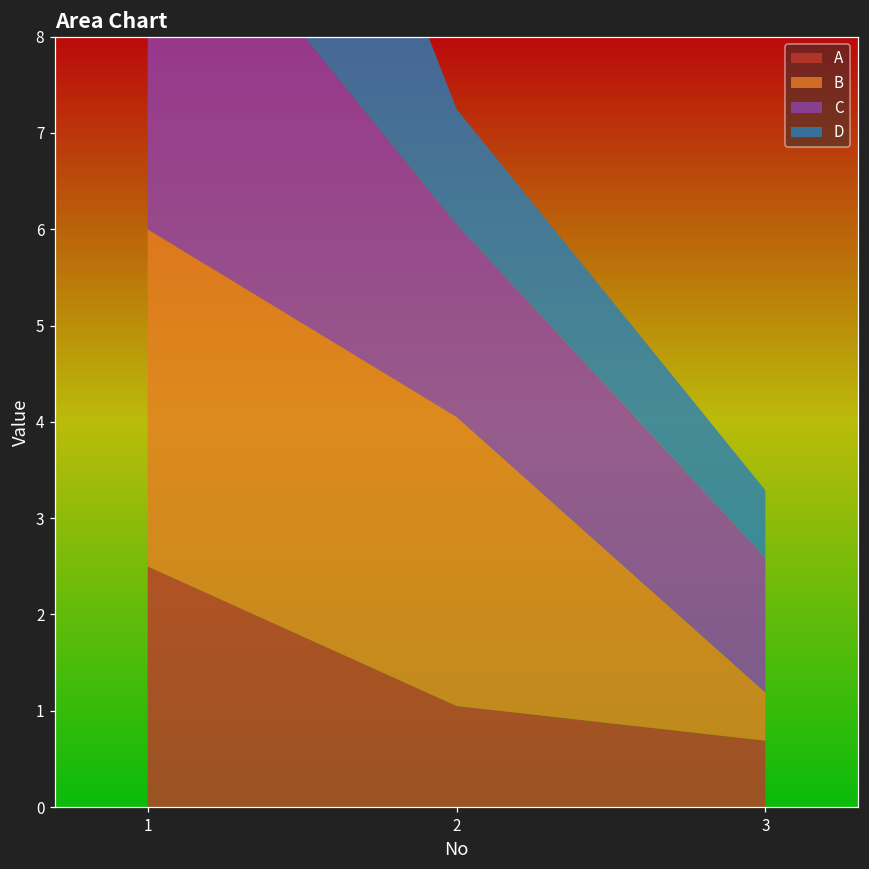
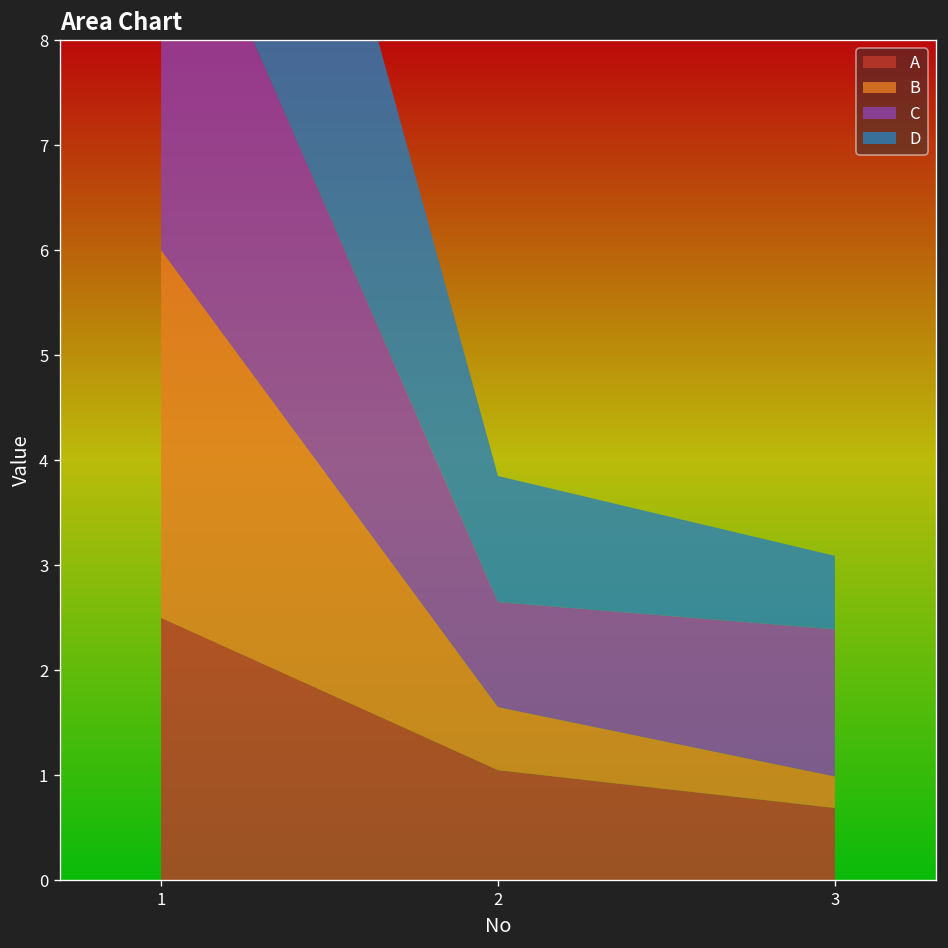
  {
    "A": {
      "1": 2.5,
      "2": 1.1,
      "3": 0.7
    },
    "B": {
      "1": 3.5,
-     "2": 3.0,
-     "3": 0.5
+     "2": 0.6,
+     "3": 0.3
    },
    "C": {
-     "2": 2,
+     "2": 1,
      "3": 1.4
    },
    "D": {
      "2": 1.2,
      "3": 0.7
    }
  }
